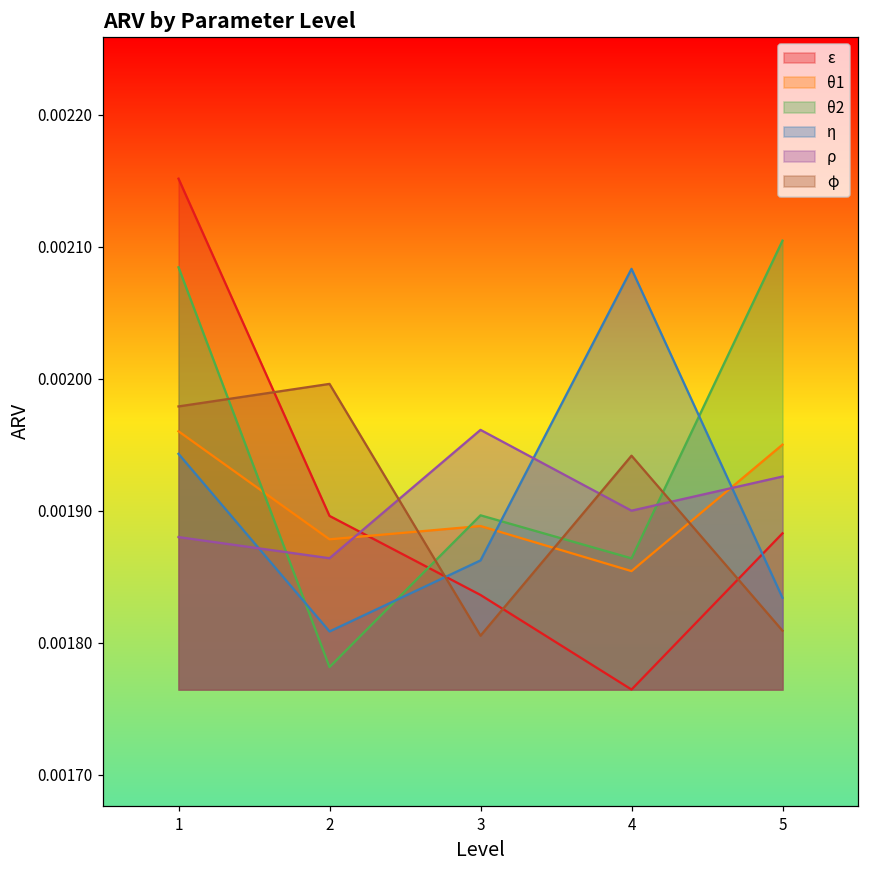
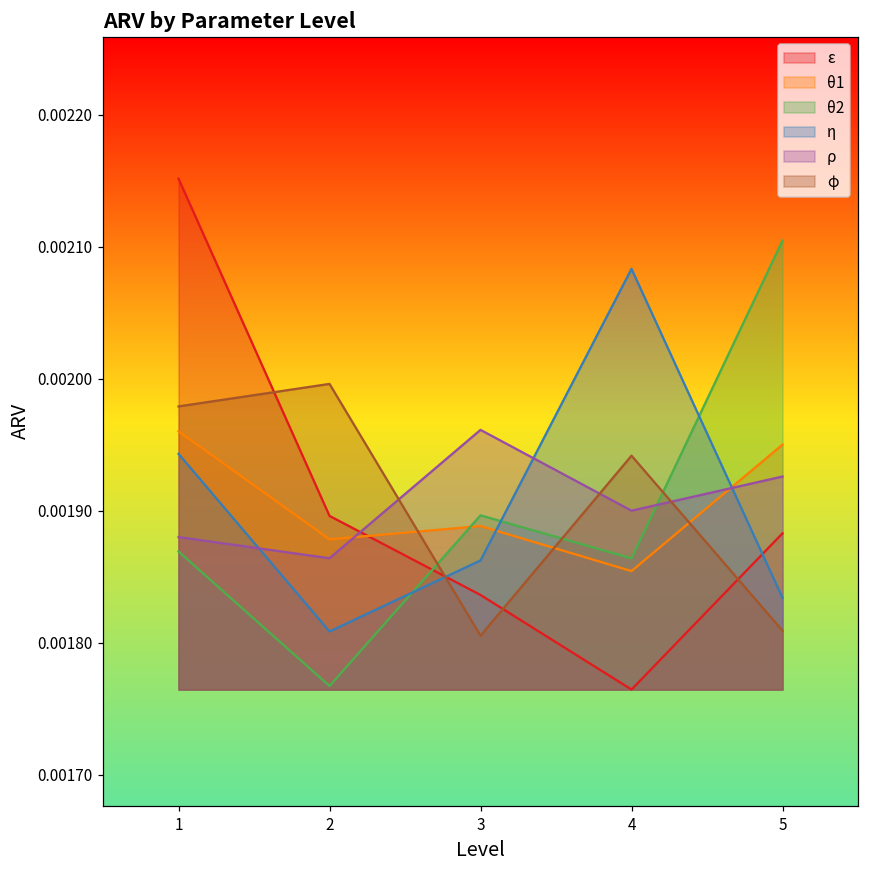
  {
    "θ2": {
-     "1": 0.002084,
-     "2": 0.001782,
+     "1": 0.001869,
+     "2": 0.001767,
      "3": 0.001897,
      "4": 0.001864,
      "5": 0.002105
    }
  }
